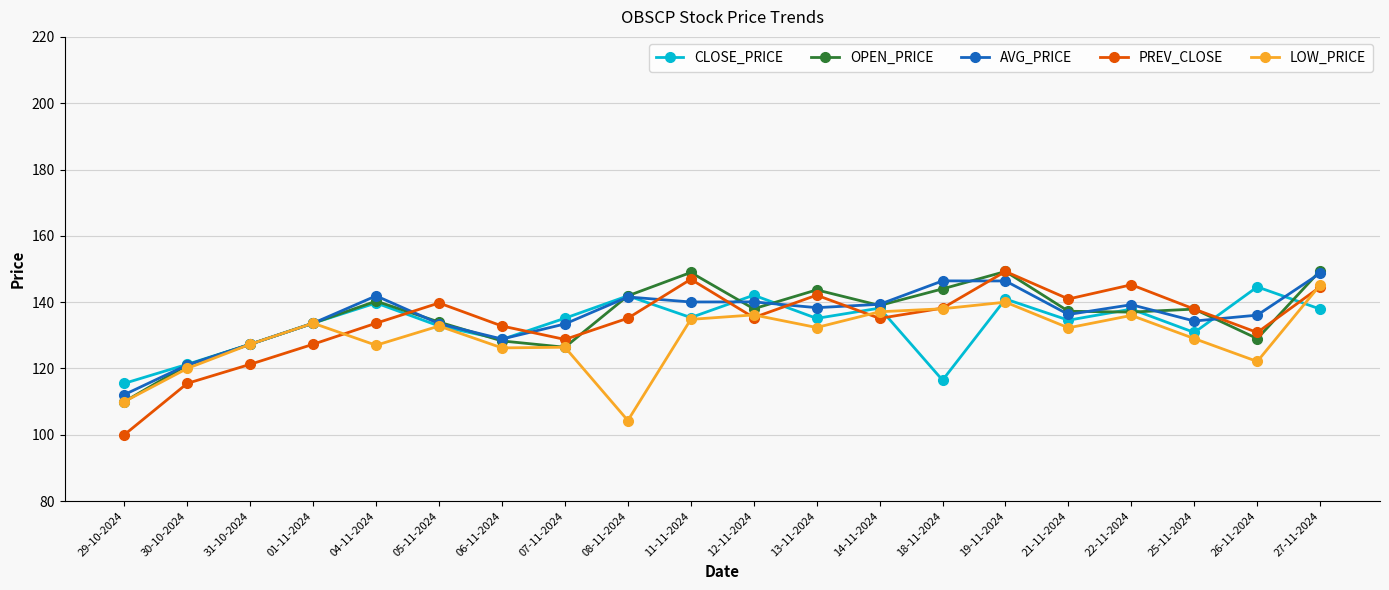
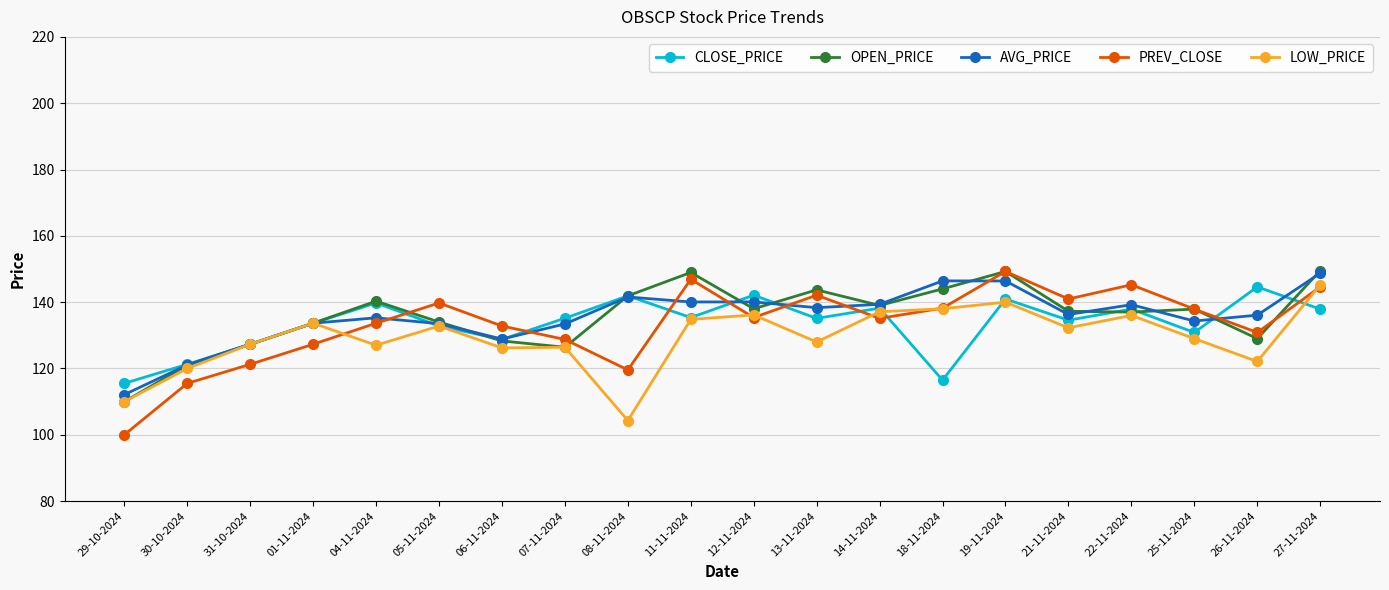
  {
    "CLOSE_PRICE": {
      "29-10-2024": 116,
      "07-11-2024": 135,
      "12-11-2024": 142,
      "13-11-2024": 135,
      "14-11-2024": 138,
      "18-11-2024": 116,
      "19-11-2024": 141,
      "21-11-2024": 135,
      "22-11-2024": 138,
      "25-11-2024": 131,
      "26-11-2024": 145,
      "27-11-2024": 138
    },
    "OPEN_PRICE": {
      "11-11-2024": 149,
      "12-11-2024": 138,
      "13-11-2024": 144,
      "18-11-2024": 144,
      "21-11-2024": 137,
      "22-11-2024": 137,
      "26-11-2024": 129,
      "27-11-2024": 150
    },
    "AVG_PRICE": {
      "29-10-2024": 112,
-     "04-11-2024": 142,
+     "04-11-2024": 135,
      "07-11-2024": 133,
      "11-11-2024": 140,
      "12-11-2024": 140,
      "13-11-2024": 138,
      "18-11-2024": 146,
      "19-11-2024": 146,
      "21-11-2024": 136,
      "22-11-2024": 139,
      "25-11-2024": 134,
      "26-11-2024": 136,
      "27-11-2024": 149
    },
    "PREV_CLOSE": {
      "29-10-2024": 100,
      "30-10-2024": 116,
      "31-10-2024": 121,
      "01-11-2024": 127,
      "04-11-2024": 134,
      "05-11-2024": 140,
      "06-11-2024": 133,
      "07-11-2024": 129,
-     "08-11-2024": 135,
+     "08-11-2024": 120,
      "11-11-2024": 147,
      "12-11-2024": 135,
      "13-11-2024": 142,
      "14-11-2024": 135,
      "21-11-2024": 141,
      "22-11-2024": 145,
      "26-11-2024": 131
    },
    "LOW_PRICE": {
      "30-10-2024": 120,
      "04-11-2024": 127,
      "06-11-2024": 126,
      "08-11-2024": 104,
      "12-11-2024": 136,
-     "13-11-2024": 132,
+     "13-11-2024": 128,
      "14-11-2024": 137,
      "19-11-2024": 140,
      "21-11-2024": 132,
      "22-11-2024": 136,
      "25-11-2024": 129,
      "26-11-2024": 122
    }
  }
